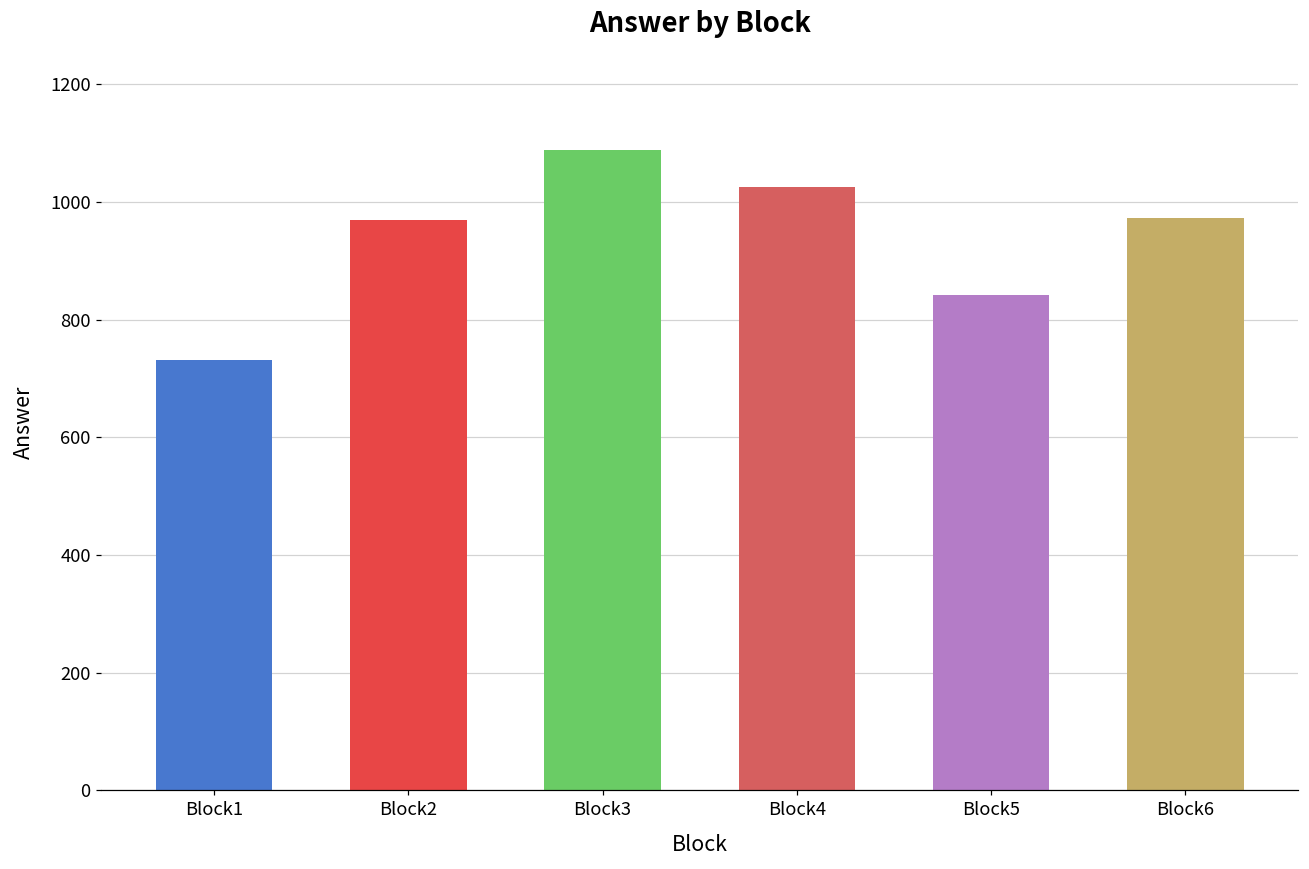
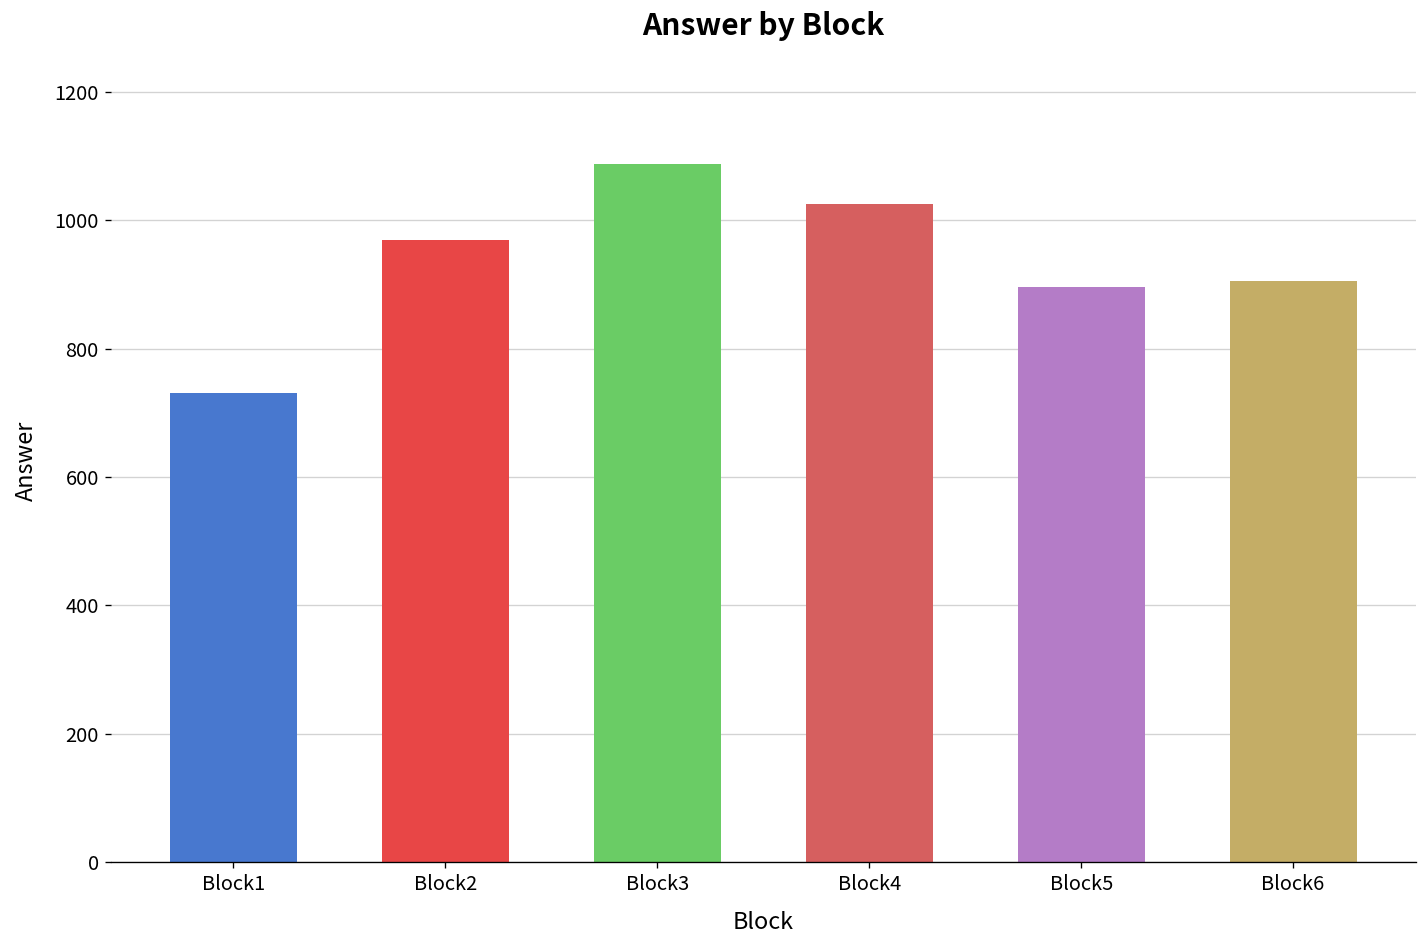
  {
    "Block1": 730,
    "Block2": 970,
    "Block3": 1090,
    "Block4": 1030,
-   "Block5": 840,
-   "Block6": 970
+   "Block5": 900,
+   "Block6": 910
  }
